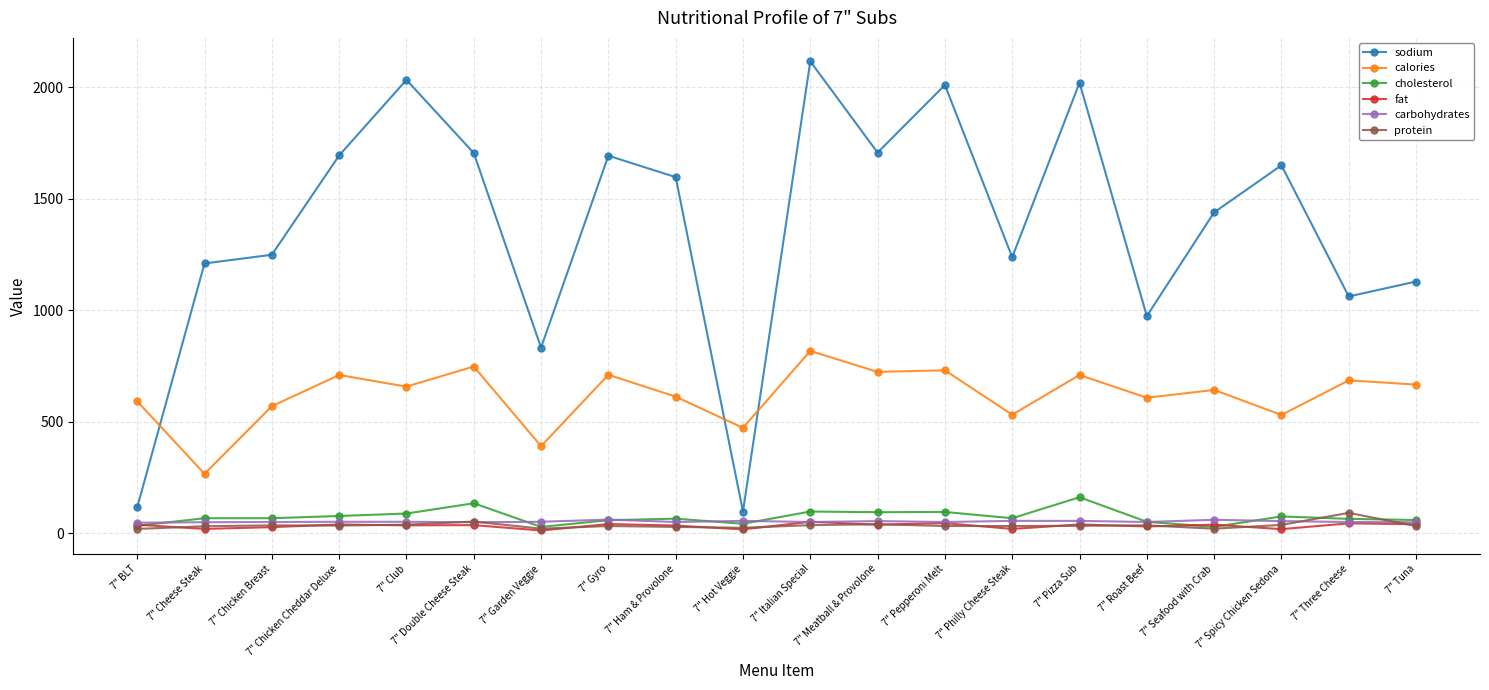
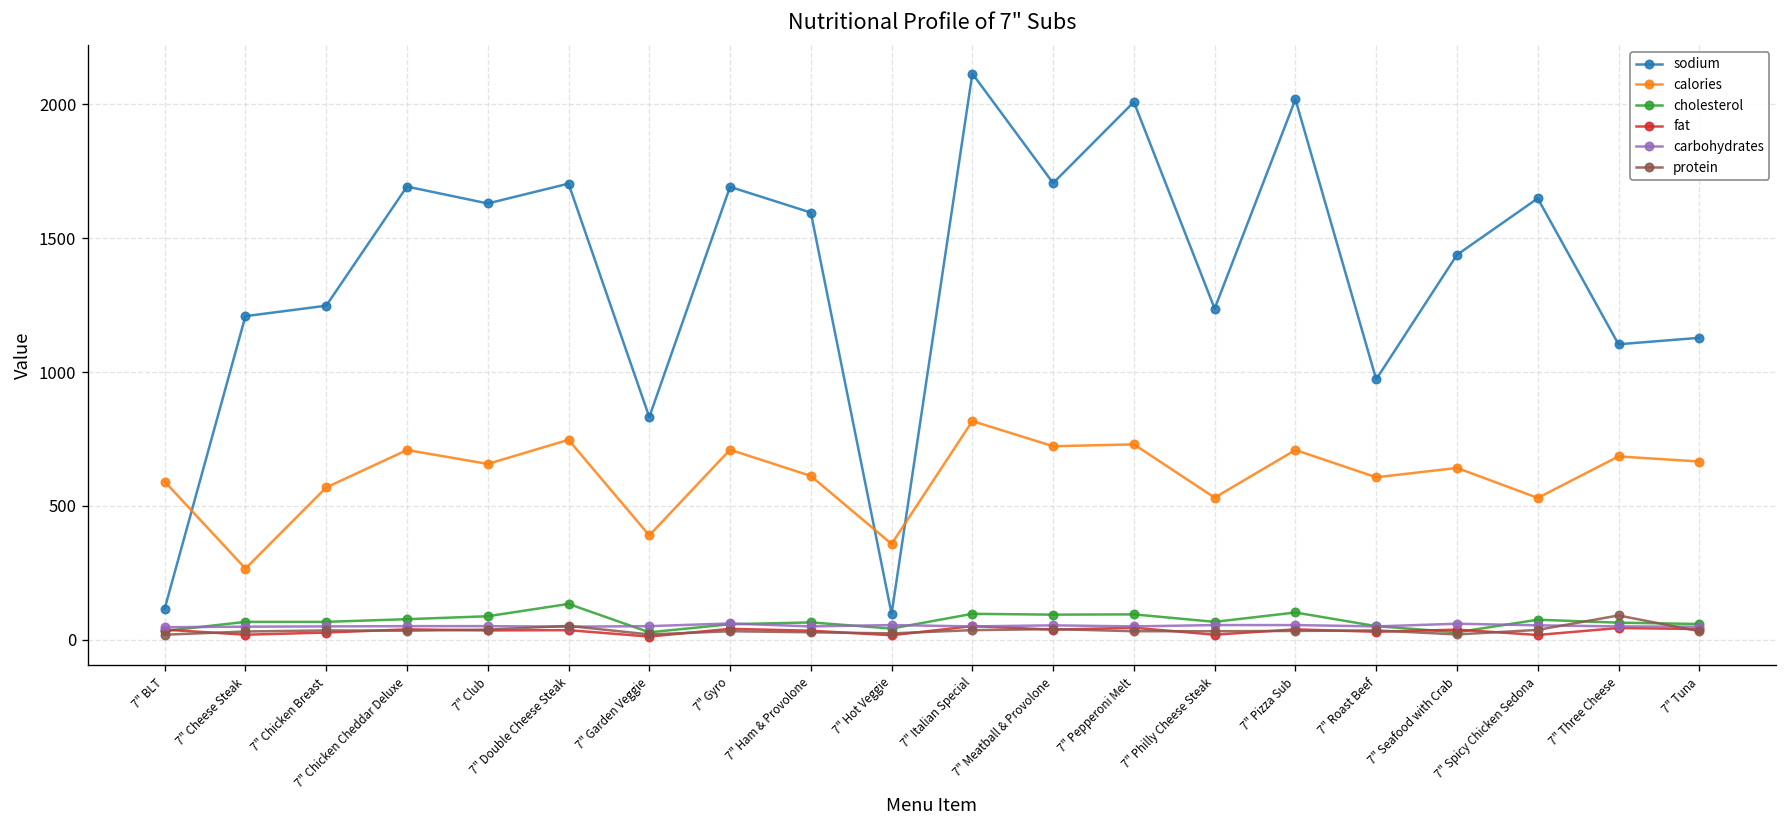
  {
    "sodium": {
      "7\" BLT": 120,
      "7\" Cheese Steak": 1210,
      "7\" Chicken Breast": 1250,
      "7\" Chicken Cheddar Deluxe": 1690,
-     "7\" Club": 2030,
+     "7\" Club": 1630,
      "7\" Double Cheese Steak": 1700,
      "7\" Garden Veggie": 830,
      "7\" Gyro": 1690,
      "7\" Ham & Provolone": 1600,
      "7\" Hot Veggie": 100,
      "7\" Italian Special": 2120,
      "7\" Meatball & Provolone": 1710,
      "7\" Pepperoni Melt": 2010,
      "7\" Philly Cheese Steak": 1240,
      "7\" Pizza Sub": 2020,
      "7\" Roast Beef": 970,
      "7\" Seafood with Crab": 1440,
      "7\" Spicy Chicken Sedona": 1650,
-     "7\" Three Cheese": 1060,
+     "7\" Three Cheese": 1100,
      "7\" Tuna": 1130
    },
    "calories": {
      "7\" BLT": 590,
      "7\" Cheese Steak": 270,
      "7\" Chicken Breast": 570,
      "7\" Chicken Cheddar Deluxe": 710,
      "7\" Club": 660,
      "7\" Double Cheese Steak": 750,
      "7\" Garden Veggie": 390,
      "7\" Gyro": 710,
      "7\" Ham & Provolone": 610,
-     "7\" Hot Veggie": 470,
+     "7\" Hot Veggie": 360,
      "7\" Italian Special": 820,
      "7\" Meatball & Provolone": 720,
      "7\" Pepperoni Melt": 730,
      "7\" Philly Cheese Steak": 530,
      "7\" Pizza Sub": 710,
      "7\" Roast Beef": 610,
      "7\" Seafood with Crab": 640,
      "7\" Spicy Chicken Sedona": 530,
      "7\" Three Cheese": 690,
      "7\" Tuna": 670
    },
    "cholesterol": {
      "7\" Cheese Steak": 70,
      "7\" Chicken Breast": 70,
      "7\" Chicken Cheddar Deluxe": 80,
      "7\" Club": 90,
      "7\" Double Cheese Steak": 130,
      "7\" Ham & Provolone": 70,
      "7\" Hot Veggie": 40,
      "7\" Italian Special": 100,
      "7\" Meatball & Provolone": 90,
      "7\" Pepperoni Melt": 100,
      "7\" Philly Cheese Steak": 70,
-     "7\" Pizza Sub": 160,
+     "7\" Pizza Sub": 100,
      "7\" Spicy Chicken Sedona": 80,
      "7\" Three Cheese": 60
    },
    "fat": {
      "7\" Cheese Steak": 20,
      "7\" Double Cheese Steak": 40,
      "7\" Philly Cheese Steak": 20,
      "7\" Spicy Chicken Sedona": 20
    },
    "carbohydrates": {
      "7\" Cheese Steak": 50,
      "7\" Chicken Breast": 50,
      "7\" Chicken Cheddar Deluxe": 50,
      "7\" Club": 50,
      "7\" Garden Veggie": 50,
      "7\" Ham & Provolone": 50,
      "7\" Hot Veggie": 60,
      "7\" Meatball & Provolone": 50,
      "7\" Philly Cheese Steak": 60,
      "7\" Pizza Sub": 60,
      "7\" Seafood with Crab": 60,
      "7\" Spicy Chicken Sedona": 50
    },
    "protein": {
      "7\" BLT": 20,
      "7\" Cheese Steak": 30,
      "7\" Italian Special": 40,
      "7\" Pepperoni Melt": 30,
      "7\" Philly Cheese Steak": 30,
      "7\" Spicy Chicken Sedona": 40,
      "7\" Three Cheese": 90
    }
  }
